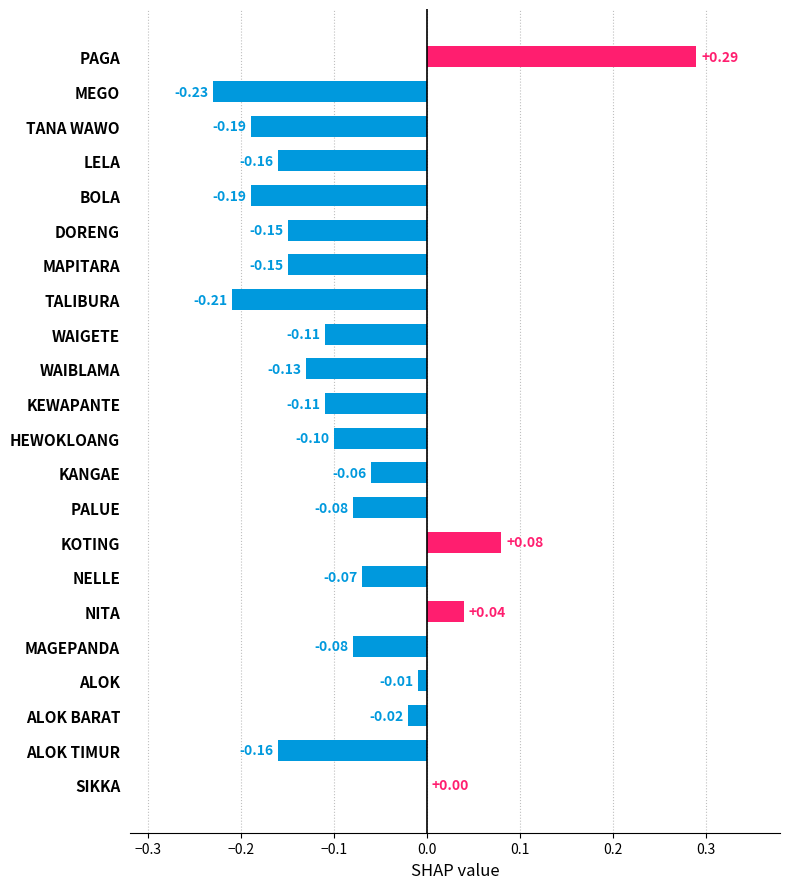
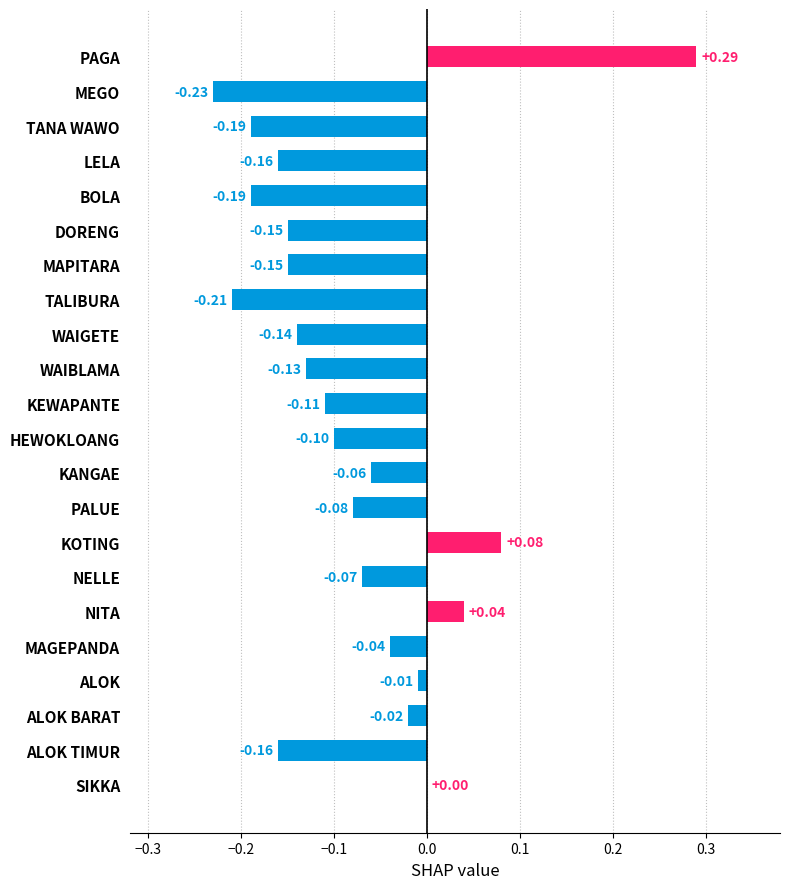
  {
    "PAGA": "+0.29",
    "MEGO": "-0.23",
    "TANA WAWO": "-0.19",
    "LELA": "-0.16",
    "BOLA": "-0.19",
    "DORENG": "-0.15",
    "MAPITARA": "-0.15",
    "TALIBURA": "-0.21",
-   "WAIGETE": "-0.11",
+   "WAIGETE": "-0.14",
    "WAIBLAMA": "-0.13",
    "KEWAPANTE": "-0.11",
    "HEWOKLOANG": "-0.10",
    "KANGAE": "-0.06",
    "PALUE": "-0.08",
    "KOTING": "+0.08",
    "NELLE": "-0.07",
    "NITA": "+0.04",
-   "MAGEPANDA": "-0.08",
+   "MAGEPANDA": "-0.04",
    "ALOK": "-0.01",
    "ALOK BARAT": "-0.02",
    "ALOK TIMUR": "-0.16",
    "SIKKA": "+0.00"
  }
